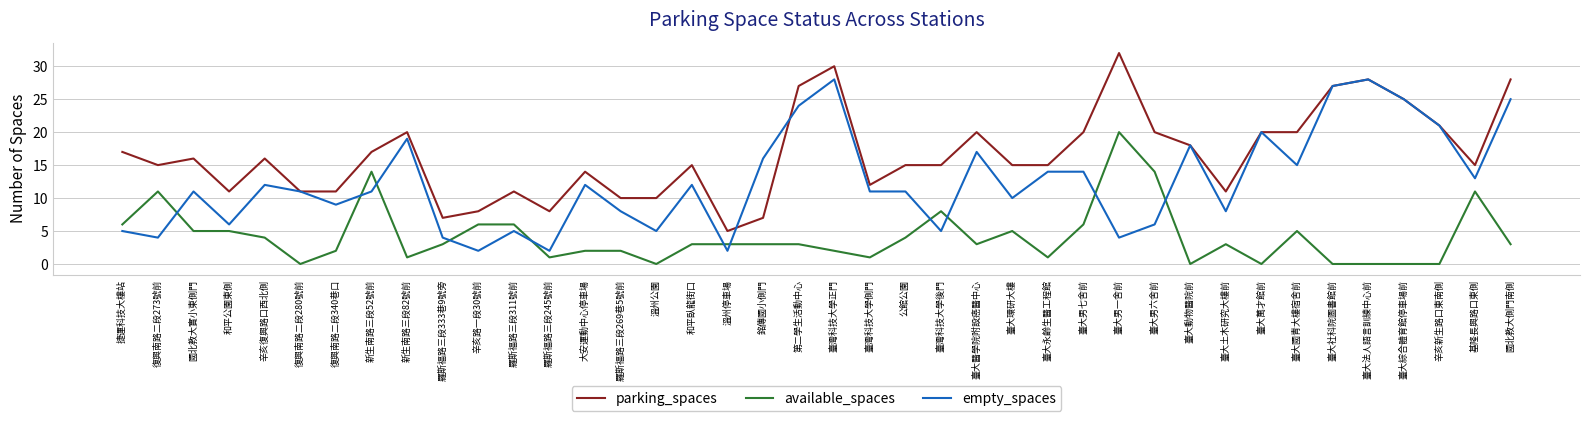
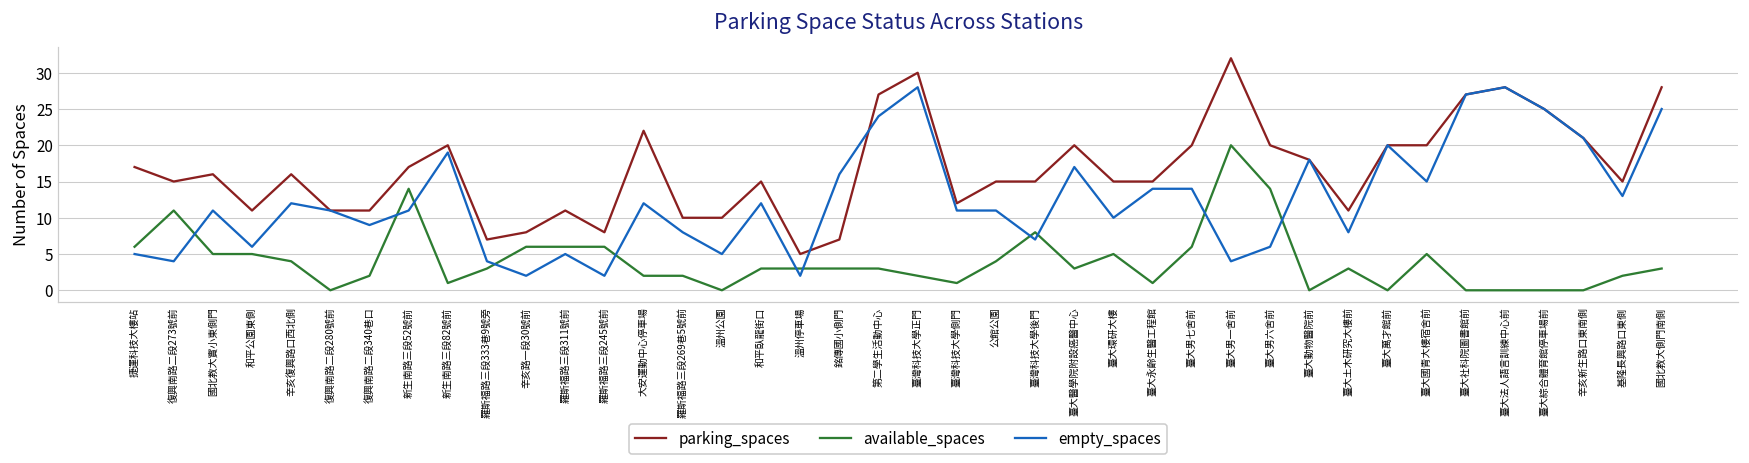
  {
    "parking_spaces": {
      "捷運科技大樓站": 17,
      "復興南路二段273號前": 15,
      "國北教大實小東側門": 16,
      "和平公園東側": 11,
      "辛亥復興路口西北側": 16,
      "復興南路二段340巷口": 11,
      "新生南路三段52號前": 17,
      "新生南路三段82號前": 20,
      "羅斯福路三段333巷9號旁": 7,
      "辛亥路一段30號前": 8,
      "羅斯福路三段311號前": 11,
      "羅斯福路三段245號前": 8,
-     "大安運動中心停車場": 14,
+     "大安運動中心停車場": 22,
      "羅斯福路三段269巷5號前": 10,
      "溫州公園": 10,
      "和平臥龍街口": 15,
      "溫州停車場": 5,
      "銘傳國小側門": 7,
      "第二學生活動中心": 27,
      "臺灣科技大學正門": 30,
      "臺灣科技大學側門": 12,
      "公館公園": 15,
      "臺灣科技大學後門": 15,
      "臺大醫學院附設癌醫中心": 20,
      "臺大環研大樓": 15,
      "臺大永齡生醫工程館": 15,
      "臺大男七舍前": 20,
      "臺大男一舍前": 32,
      "臺大男六舍前": 20,
      "臺大土木研究大樓前": 11,
      "臺大國青大樓宿舍前": 20,
      "基隆長興路口東側": 15,
      "國北教大側門南側": 28
    },
    "available_spaces": {
      "捷運科技大樓站": 6,
      "復興南路二段273號前": 11,
      "國北教大實小東側門": 5,
      "和平公園東側": 5,
      "辛亥復興路口西北側": 4,
      "復興南路二段280號前": 0,
      "復興南路二段340巷口": 2,
      "新生南路三段52號前": 14,
      "新生南路三段82號前": 1,
      "羅斯福路三段333巷9號旁": 3,
      "辛亥路一段30號前": 6,
      "羅斯福路三段311號前": 6,
-     "羅斯福路三段245號前": 1,
+     "羅斯福路三段245號前": 6,
      "大安運動中心停車場": 2,
      "羅斯福路三段269巷5號前": 2,
      "溫州公園": 0,
      "和平臥龍街口": 3,
      "溫州停車場": 3,
      "銘傳國小側門": 3,
      "第二學生活動中心": 3,
      "臺灣科技大學正門": 2,
      "臺灣科技大學側門": 1,
      "公館公園": 4,
      "臺灣科技大學後門": 8,
      "臺大醫學院附設癌醫中心": 3,
      "臺大環研大樓": 5,
      "臺大永齡生醫工程館": 1,
      "臺大男七舍前": 6,
      "臺大男一舍前": 20,
      "臺大男六舍前": 14,
      "臺大動物醫院前": 0,
      "臺大土木研究大樓前": 3,
      "臺大萬才館前": 0,
      "臺大國青大樓宿舍前": 5,
      "臺大社科院圖書館前": 0,
      "臺大法人語言訓練中心前": 0,
      "臺大綜合體育館停車場前": 0,
      "辛亥新生路口東南側": 0,
-     "基隆長興路口東側": 11,
+     "基隆長興路口東側": 2,
      "國北教大側門南側": 3
    },
    "empty_spaces": {
      "捷運科技大樓站": 5,
      "復興南路二段273號前": 4,
      "國北教大實小東側門": 11,
      "和平公園東側": 6,
      "辛亥復興路口西北側": 12,
      "復興南路二段340巷口": 9,
      "新生南路三段52號前": 11,
      "新生南路三段82號前": 19,
      "羅斯福路三段333巷9號旁": 4,
      "辛亥路一段30號前": 2,
      "羅斯福路三段311號前": 5,
      "羅斯福路三段245號前": 2,
      "大安運動中心停車場": 12,
      "羅斯福路三段269巷5號前": 8,
      "溫州公園": 5,
      "和平臥龍街口": 12,
      "溫州停車場": 2,
      "銘傳國小側門": 16,
      "第二學生活動中心": 24,
      "臺灣科技大學正門": 28,
      "臺灣科技大學側門": 11,
      "公館公園": 11,
-     "臺灣科技大學後門": 5,
+     "臺灣科技大學後門": 7,
      "臺大醫學院附設癌醫中心": 17,
      "臺大環研大樓": 10,
      "臺大永齡生醫工程館": 14,
      "臺大男七舍前": 14,
      "臺大男一舍前": 4,
      "臺大男六舍前": 6,
      "臺大土木研究大樓前": 8,
      "臺大國青大樓宿舍前": 15,
      "基隆長興路口東側": 13,
      "國北教大側門南側": 25
    }
  }
